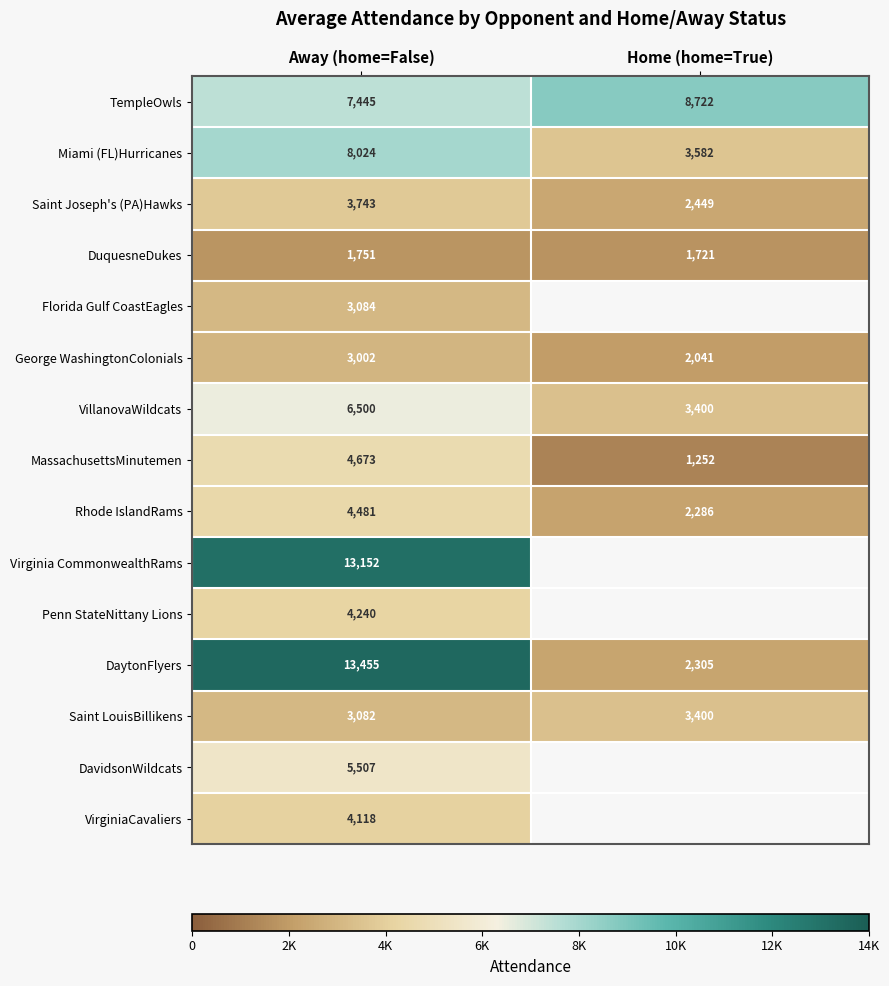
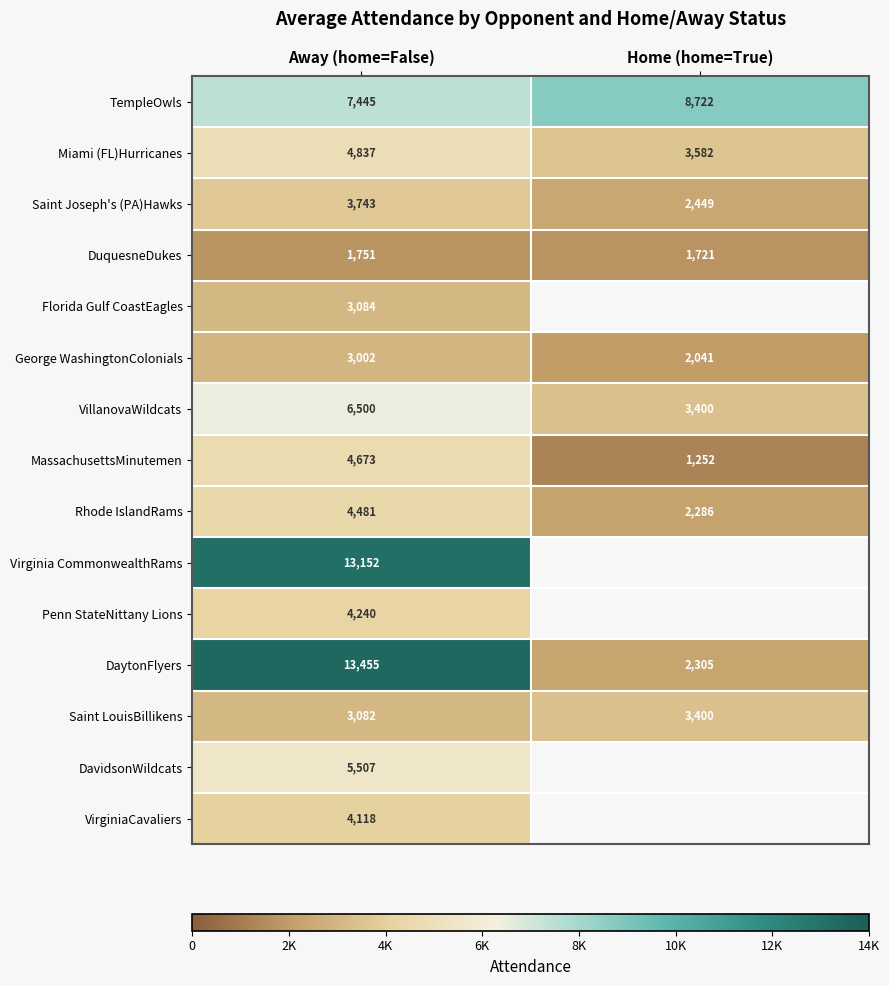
  {
    "TempleOwls": {
      "Away (home=False)": "7,445",
      "Home (home=True)": "8,722"
    },
    "Miami (FL)Hurricanes": {
-     "Away (home=False)": "8,024",
+     "Away (home=False)": "4,837",
      "Home (home=True)": "3,582"
    },
    "Saint Joseph's (PA)Hawks": {
      "Away (home=False)": "3,743",
      "Home (home=True)": "2,449"
    },
    "DuquesneDukes": {
      "Away (home=False)": "1,751",
      "Home (home=True)": "1,721"
    },
    "Florida Gulf CoastEagles": {
      "Away (home=False)": "3,084"
    },
    "George WashingtonColonials": {
      "Away (home=False)": "3,002",
      "Home (home=True)": "2,041"
    },
    "VillanovaWildcats": {
      "Away (home=False)": "6,500",
      "Home (home=True)": "3,400"
    },
    "MassachusettsMinutemen": {
      "Away (home=False)": "4,673",
      "Home (home=True)": "1,252"
    },
    "Rhode IslandRams": {
      "Away (home=False)": "4,481",
      "Home (home=True)": "2,286"
    },
    "Virginia CommonwealthRams": {
      "Away (home=False)": "13,152"
    },
    "Penn StateNittany Lions": {
      "Away (home=False)": "4,240"
    },
    "DaytonFlyers": {
      "Away (home=False)": "13,455",
      "Home (home=True)": "2,305"
    },
    "Saint LouisBillikens": {
      "Away (home=False)": "3,082",
      "Home (home=True)": "3,400"
    },
    "DavidsonWildcats": {
      "Away (home=False)": "5,507"
    },
    "VirginiaCavaliers": {
      "Away (home=False)": "4,118"
    }
  }
